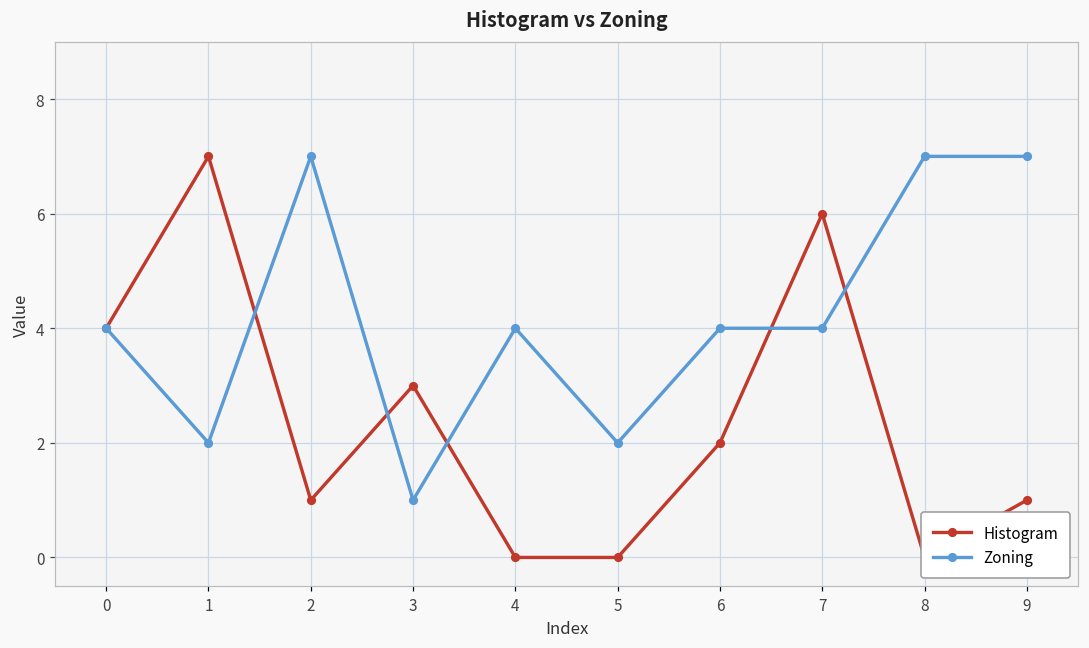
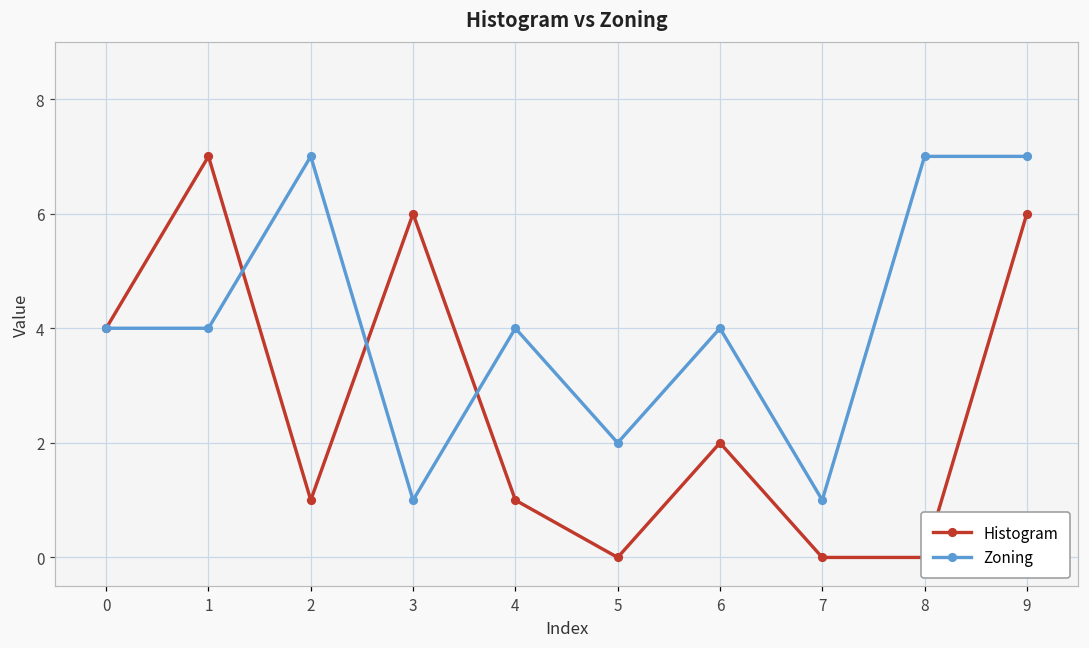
  {
    "Histogram": {
      "1": 7,
      "2": 1,
-     "3": 3,
-     "4": 0,
+     "3": 6,
+     "4": 1,
      "5": 0,
      "6": 2,
-     "7": 6,
-     "9": 1
+     "7": 0,
+     "9": 6
    },
    "Zoning": {
-     "1": 2,
+     "1": 4,
      "2": 7,
      "3": 1,
      "4": 4,
      "5": 2,
      "6": 4,
-     "7": 4,
+     "7": 1,
      "8": 7,
      "9": 7
    }
  }
